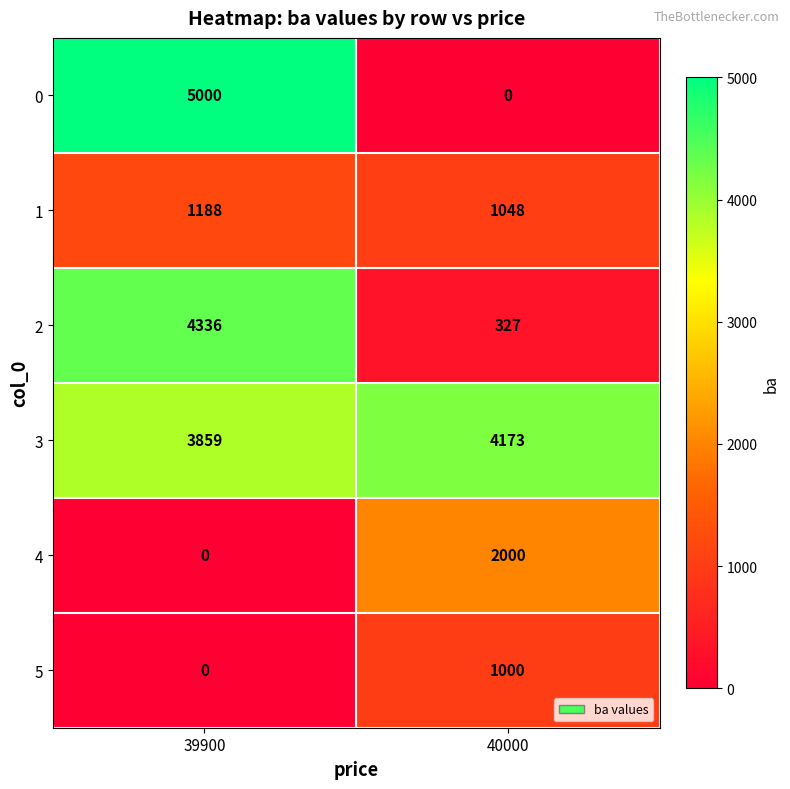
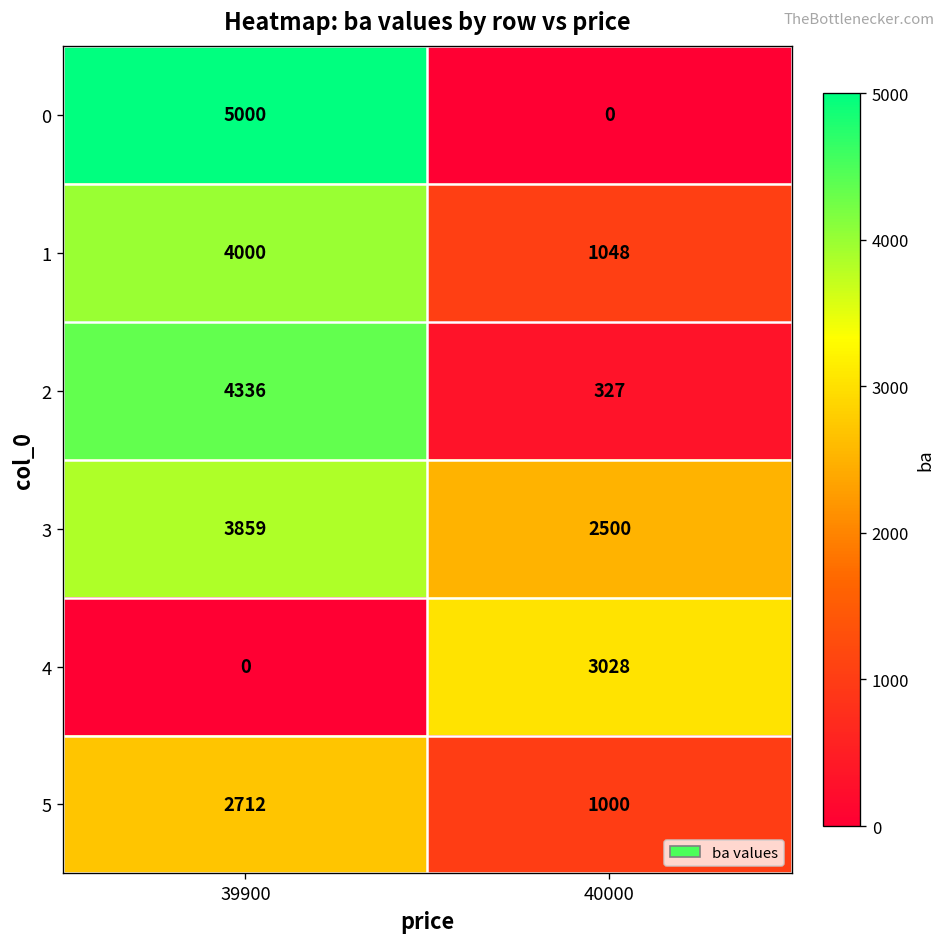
  {
    "0": {
      "39900": 5000,
      "40000": 0
    },
    "1": {
-     "39900": 1188,
+     "39900": 4000,
      "40000": 1048
    },
    "2": {
      "39900": 4336,
      "40000": 327
    },
    "3": {
      "39900": 3859,
-     "40000": 4173
+     "40000": 2500
    },
    "4": {
      "39900": 0,
-     "40000": 2000
+     "40000": 3028
    },
    "5": {
-     "39900": 0,
+     "39900": 2712,
      "40000": 1000
    }
  }
